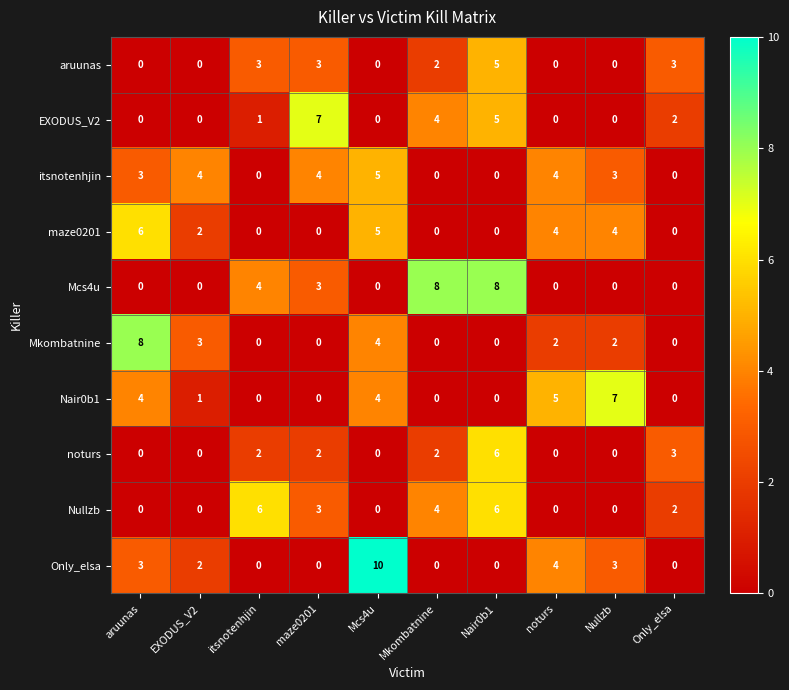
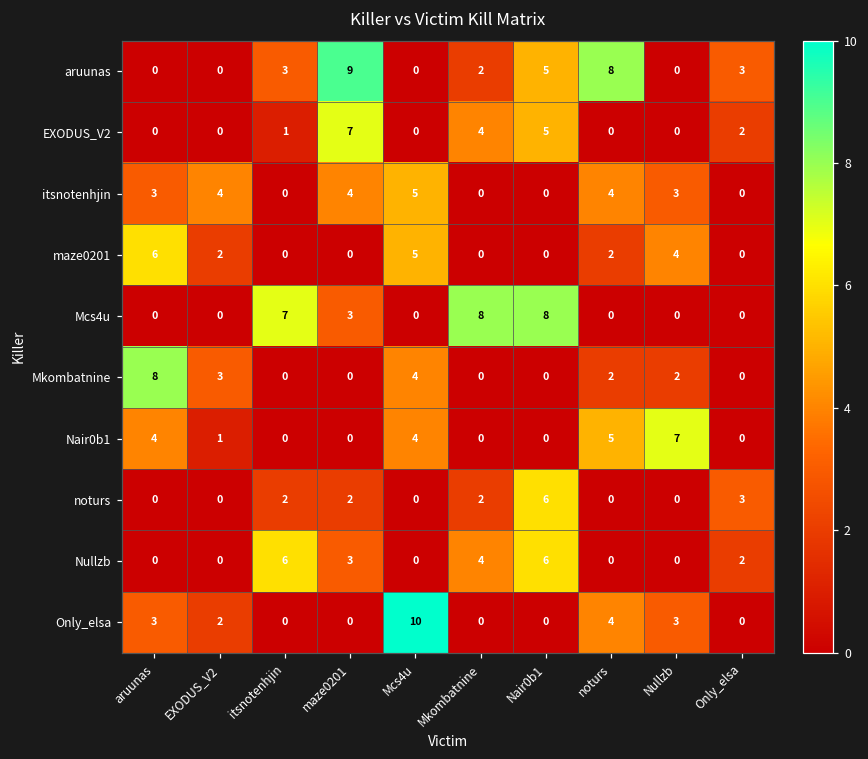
  {
    "aruunas": {
      "aruunas": 0,
      "EXODUS_V2": 0,
      "itsnotenhjin": 3,
-     "maze0201": 3,
+     "maze0201": 9,
      "Mcs4u": 0,
      "Mkombatnine": 2,
      "Nair0b1": 5,
-     "noturs": 0,
+     "noturs": 8,
      "Nullzb": 0,
      "Only_elsa": 3
    },
    "EXODUS_V2": {
      "aruunas": 0,
      "EXODUS_V2": 0,
      "itsnotenhjin": 1,
      "maze0201": 7,
      "Mcs4u": 0,
      "Mkombatnine": 4,
      "Nair0b1": 5,
      "noturs": 0,
      "Nullzb": 0,
      "Only_elsa": 2
    },
    "itsnotenhjin": {
      "aruunas": 3,
      "EXODUS_V2": 4,
      "itsnotenhjin": 0,
      "maze0201": 4,
      "Mcs4u": 5,
      "Mkombatnine": 0,
      "Nair0b1": 0,
      "noturs": 4,
      "Nullzb": 3,
      "Only_elsa": 0
    },
    "maze0201": {
      "aruunas": 6,
      "EXODUS_V2": 2,
      "itsnotenhjin": 0,
      "maze0201": 0,
      "Mcs4u": 5,
      "Mkombatnine": 0,
      "Nair0b1": 0,
-     "noturs": 4,
+     "noturs": 2,
      "Nullzb": 4,
      "Only_elsa": 0
    },
    "Mcs4u": {
      "aruunas": 0,
      "EXODUS_V2": 0,
-     "itsnotenhjin": 4,
+     "itsnotenhjin": 7,
      "maze0201": 3,
      "Mcs4u": 0,
      "Mkombatnine": 8,
      "Nair0b1": 8,
      "noturs": 0,
      "Nullzb": 0,
      "Only_elsa": 0
    },
    "Mkombatnine": {
      "aruunas": 8,
      "EXODUS_V2": 3,
      "itsnotenhjin": 0,
      "maze0201": 0,
      "Mcs4u": 4,
      "Mkombatnine": 0,
      "Nair0b1": 0,
      "noturs": 2,
      "Nullzb": 2,
      "Only_elsa": 0
    },
    "Nair0b1": {
      "aruunas": 4,
      "EXODUS_V2": 1,
      "itsnotenhjin": 0,
      "maze0201": 0,
      "Mcs4u": 4,
      "Mkombatnine": 0,
      "Nair0b1": 0,
      "noturs": 5,
      "Nullzb": 7,
      "Only_elsa": 0
    },
    "noturs": {
      "aruunas": 0,
      "EXODUS_V2": 0,
      "itsnotenhjin": 2,
      "maze0201": 2,
      "Mcs4u": 0,
      "Mkombatnine": 2,
      "Nair0b1": 6,
      "noturs": 0,
      "Nullzb": 0,
      "Only_elsa": 3
    },
    "Nullzb": {
      "aruunas": 0,
      "EXODUS_V2": 0,
      "itsnotenhjin": 6,
      "maze0201": 3,
      "Mcs4u": 0,
      "Mkombatnine": 4,
      "Nair0b1": 6,
      "noturs": 0,
      "Nullzb": 0,
      "Only_elsa": 2
    },
    "Only_elsa": {
      "aruunas": 3,
      "EXODUS_V2": 2,
      "itsnotenhjin": 0,
      "maze0201": 0,
      "Mcs4u": 10,
      "Mkombatnine": 0,
      "Nair0b1": 0,
      "noturs": 4,
      "Nullzb": 3,
      "Only_elsa": 0
    }
  }
